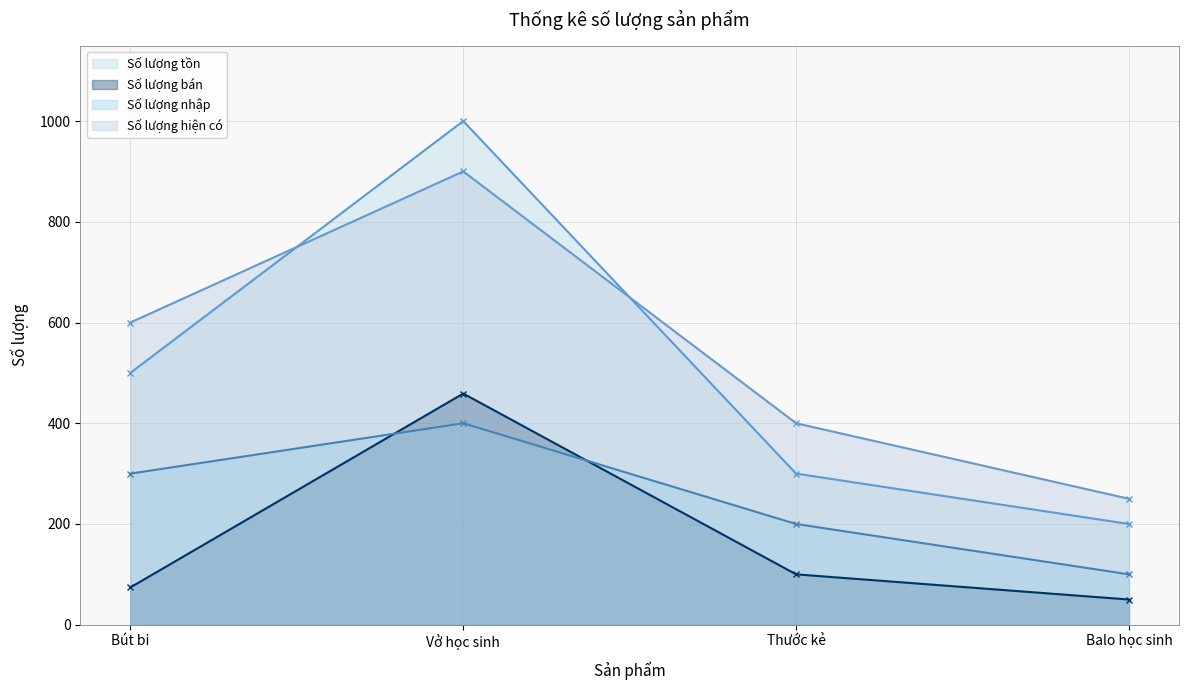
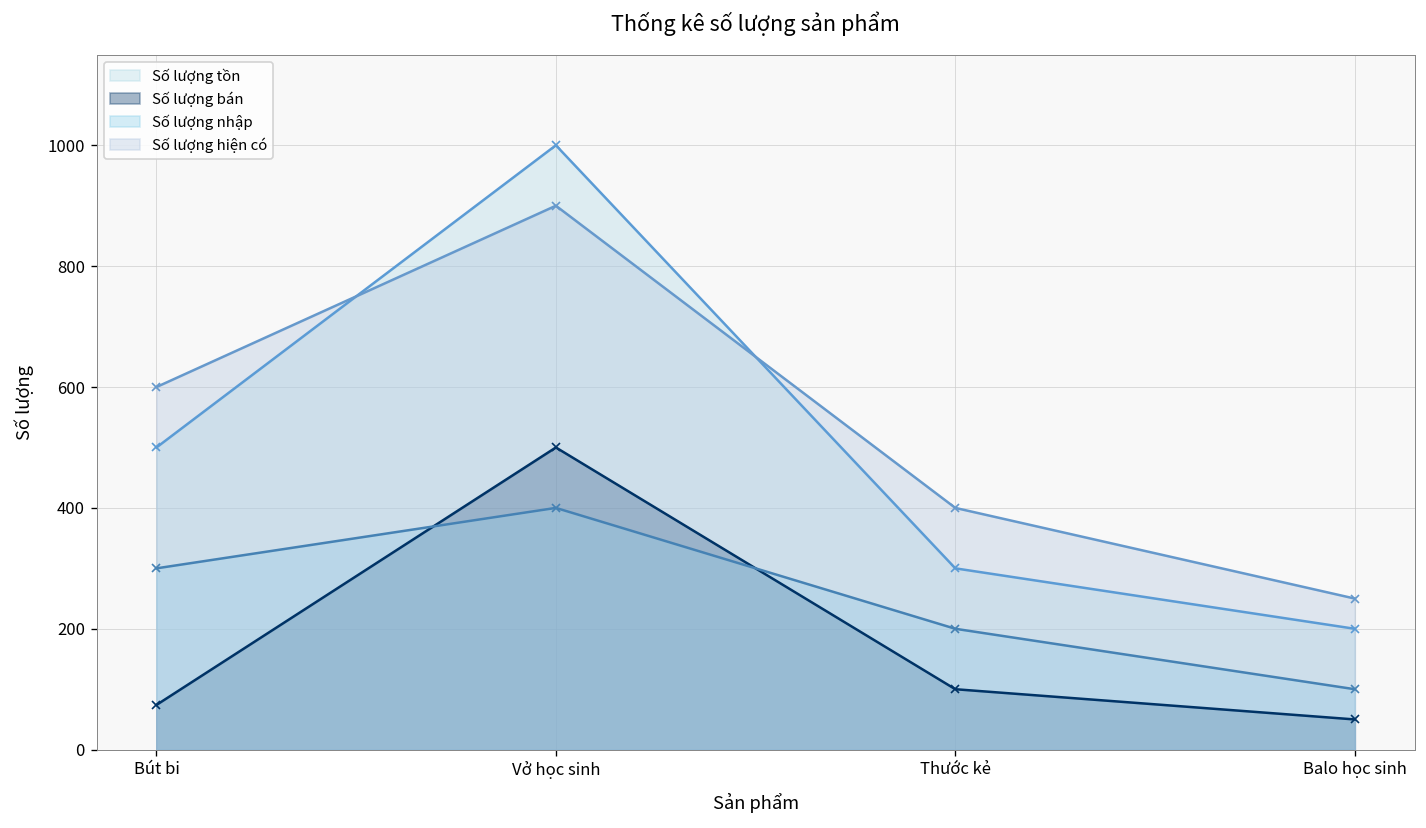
  {
    "Số lượng bán": {
      "Bút bi": 70,
-     "Vở học sinh": 460,
+     "Vở học sinh": 500,
      "Thước kẻ": 100,
      "Balo học sinh": 50
    }
  }
